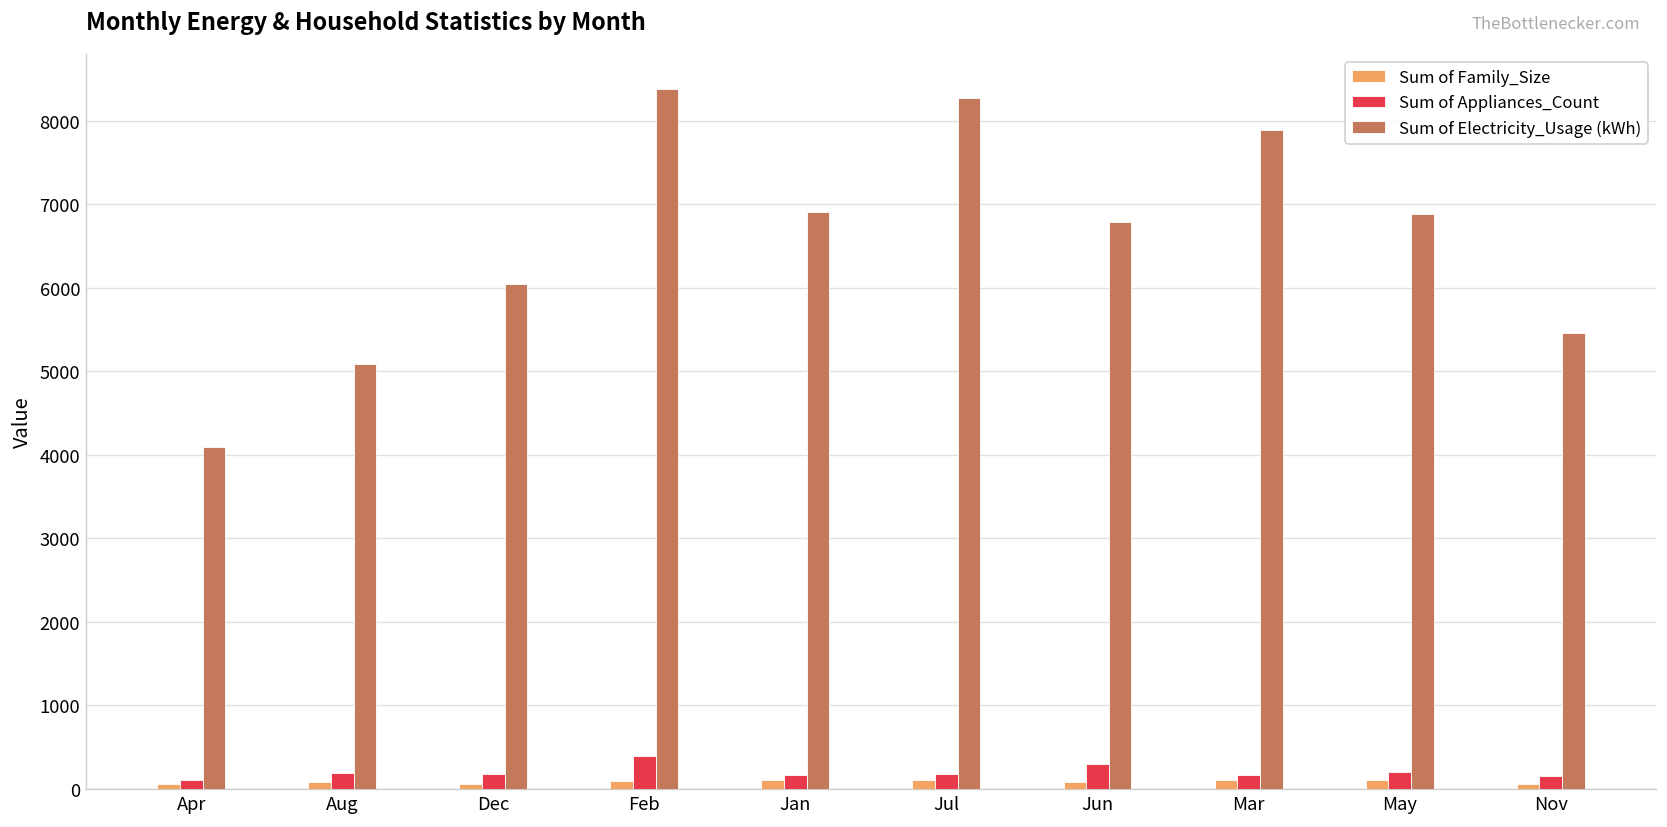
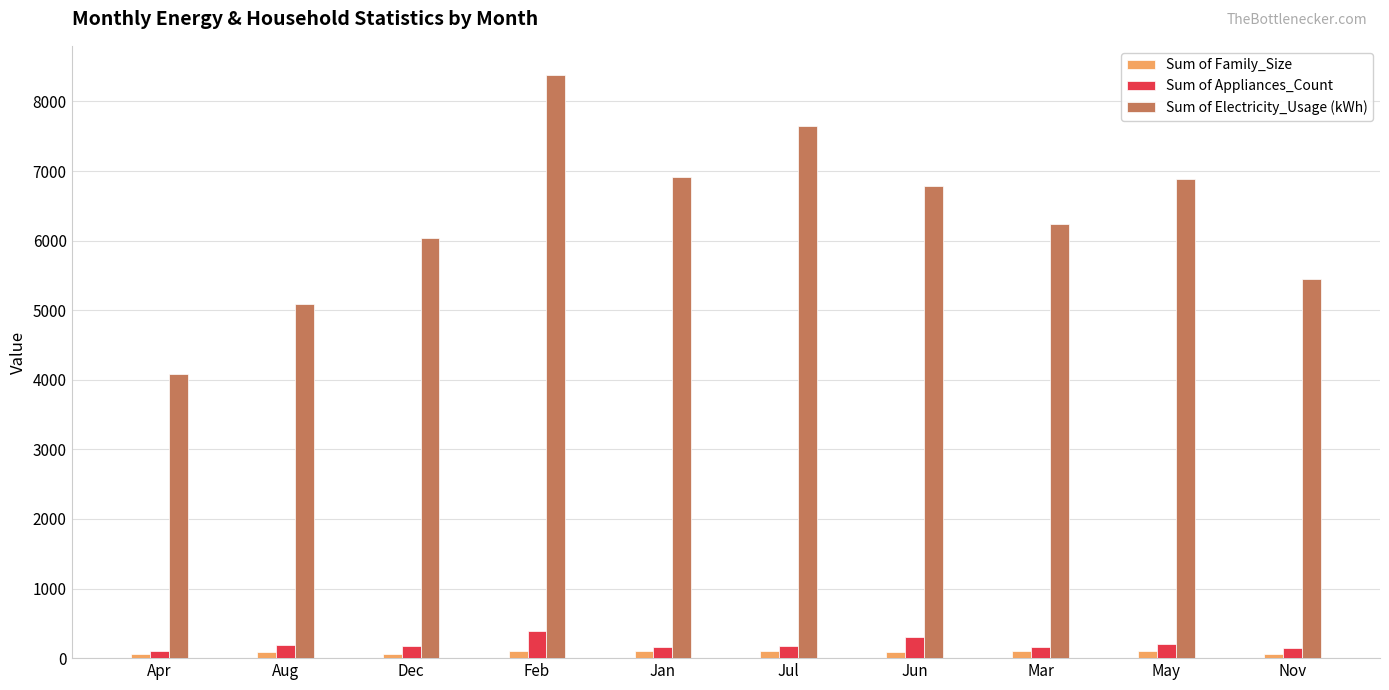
  {
    "Sum of Family_Size": {
      "Apr": 100,
      "Aug": 100,
      "Dec": 100,
      "Feb": 100,
      "Jan": 100,
      "Jul": 100,
      "Jun": 100,
      "Mar": 100,
      "May": 100,
      "Nov": 100
    },
    "Sum of Appliances_Count": {
      "Apr": 100,
      "Aug": 200,
      "Dec": 200,
      "Feb": 400,
      "Jan": 200,
      "Jul": 200,
      "Jun": 300,
      "Mar": 200,
      "May": 200,
      "Nov": 100
    },
    "Sum of Electricity_Usage (kWh)": {
      "Apr": 4100,
      "Aug": 5100,
      "Dec": 6000,
      "Feb": 8400,
      "Jan": 6900,
-     "Jul": 8300,
+     "Jul": 7600,
      "Jun": 6800,
-     "Mar": 7900,
+     "Mar": 6200,
      "May": 6900,
      "Nov": 5500
    }
  }
